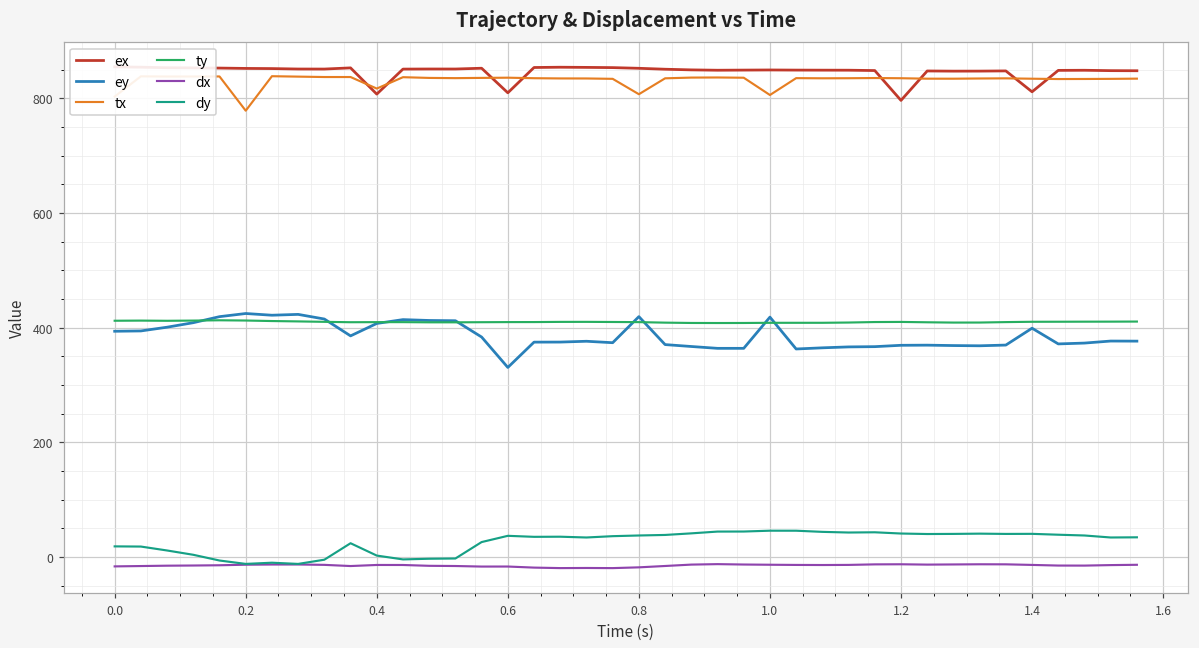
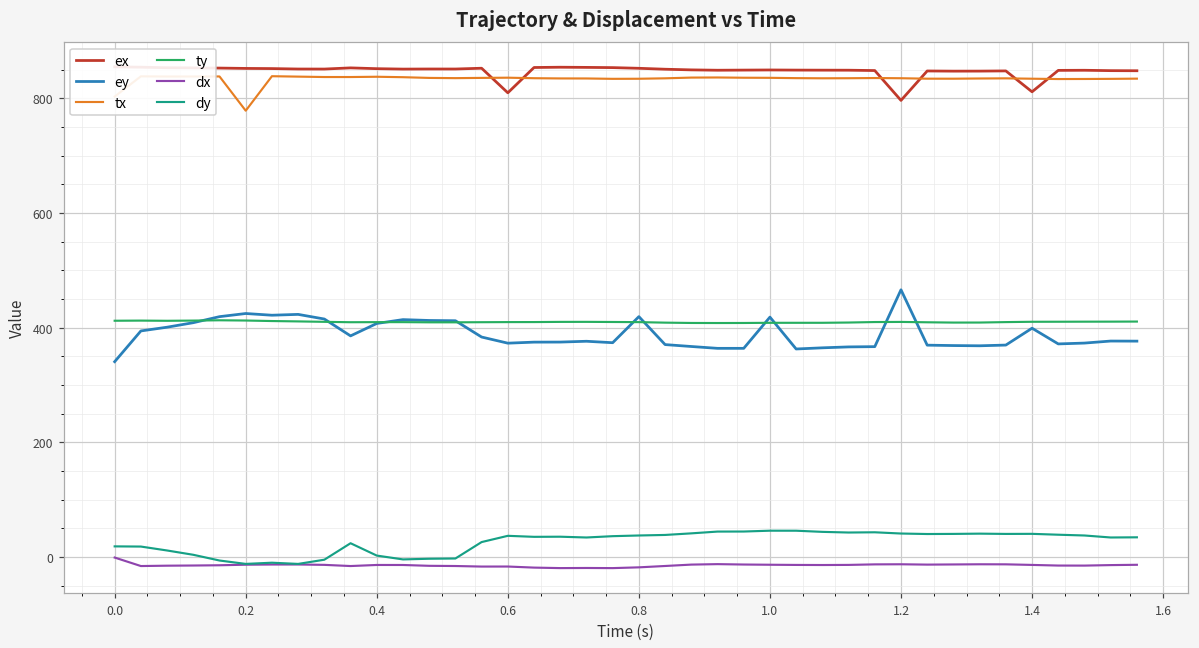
  {
    "ex": {
      "0.2": 850,
-     "0.4": 810,
+     "0.4": 850,
      "0.6": 810,
      "0.8": 850,
      "1.0": 850,
      "1.2": 800,
      "1.4": 810
    },
    "ey": {
-     "0.0": 390,
+     "0.0": 340,
      "0.2": 420,
-     "0.6": 330,
+     "0.6": 370,
      "0.8": 420,
      "1.0": 420,
-     "1.2": 370,
+     "1.2": 470,
      "1.4": 400
    },
    "tx": {
      "0.2": 780,
-     "0.4": 820,
+     "0.4": 840,
      "0.6": 840,
-     "0.8": 810,
-     "1.0": 810,
+     "0.8": 830,
+     "1.0": 840,
      "1.2": 840,
      "1.4": 830
    },
    "dx": {
-     "0.0": -20,
+     "0.0": 0,
      "0.4": -10,
      "0.6": -20,
      "0.8": -20,
      "1.0": -10,
      "1.2": -10,
      "1.4": -10
    }
  }
